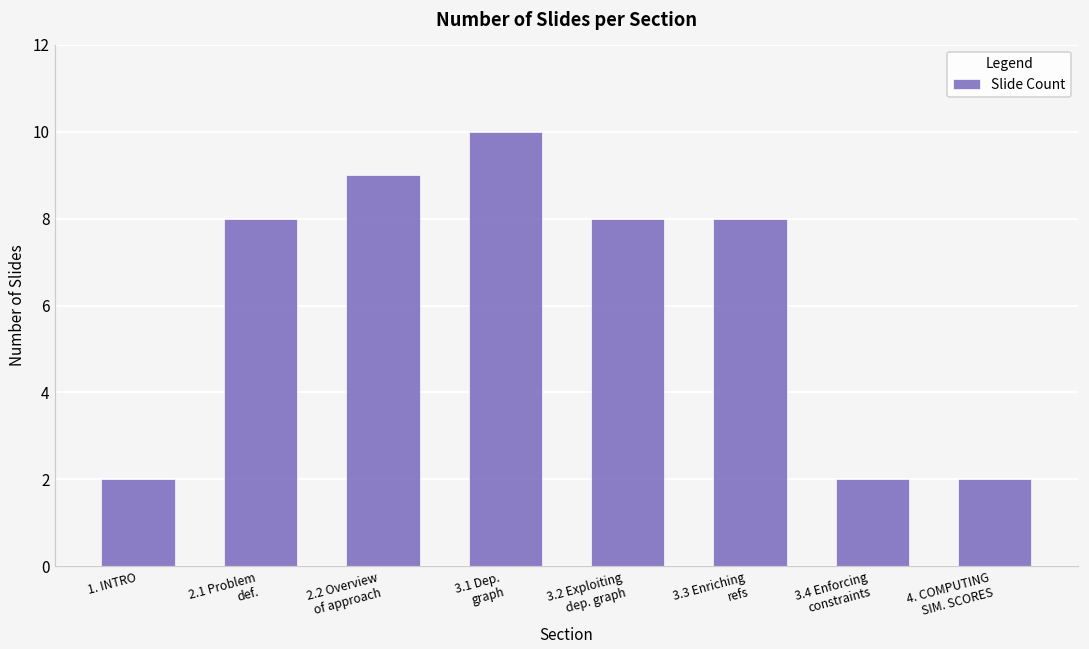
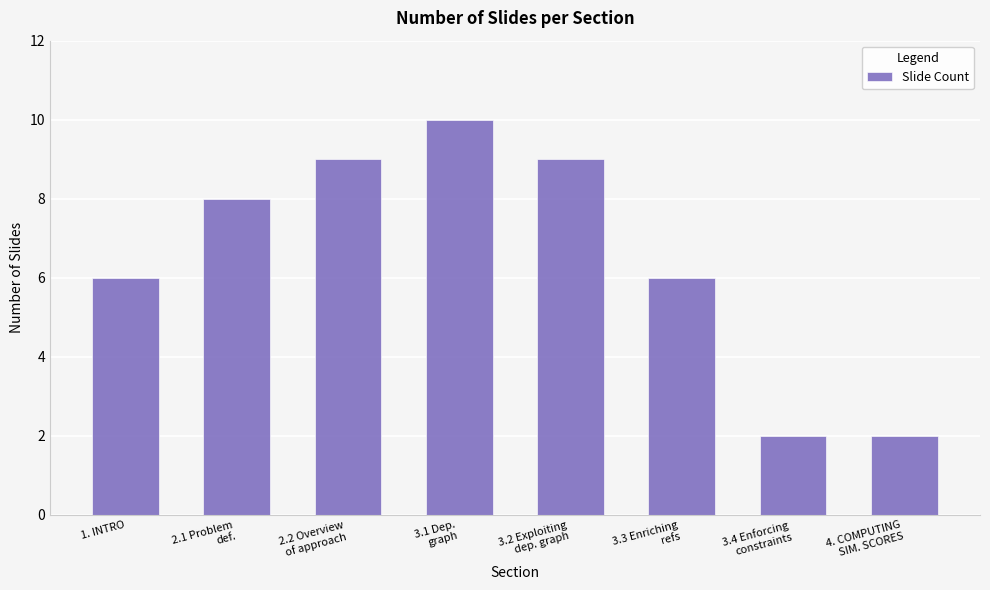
  {
-   "1. INTRO": 2,
+   "1. INTRO": 6,
    "2.1 Problem def.": 8,
    "2.2 Overview of approach": 9,
    "3.1 Dep. graph": 10,
-   "3.2 Exploiting dep. graph": 8,
-   "3.3 Enriching refs": 8,
+   "3.2 Exploiting dep. graph": 9,
+   "3.3 Enriching refs": 6,
    "3.4 Enforcing constraints": 2,
    "4. COMPUTING SIM. SCORES": 2
  }
